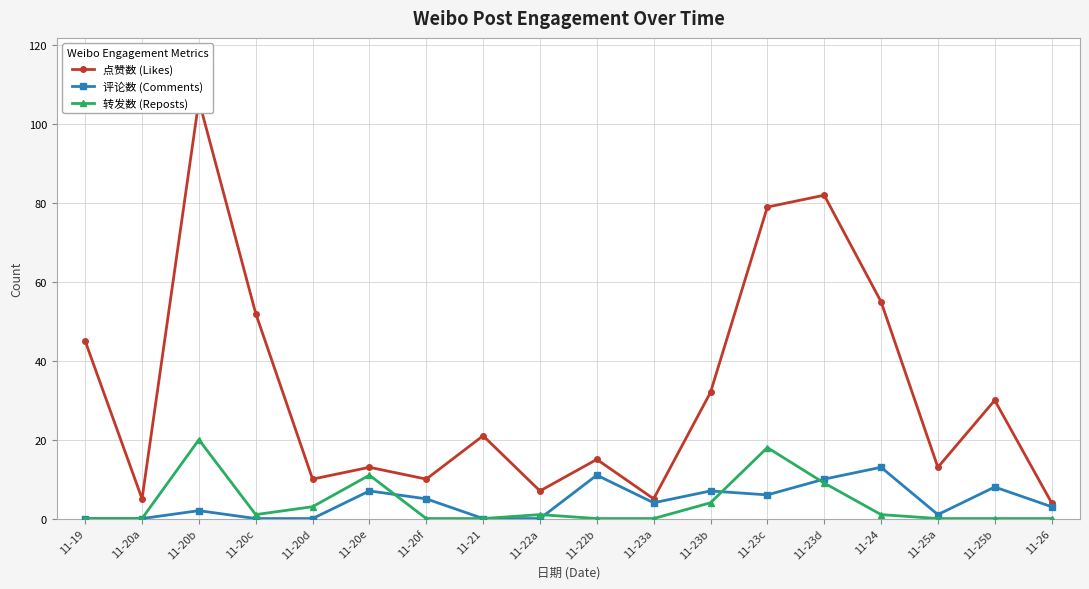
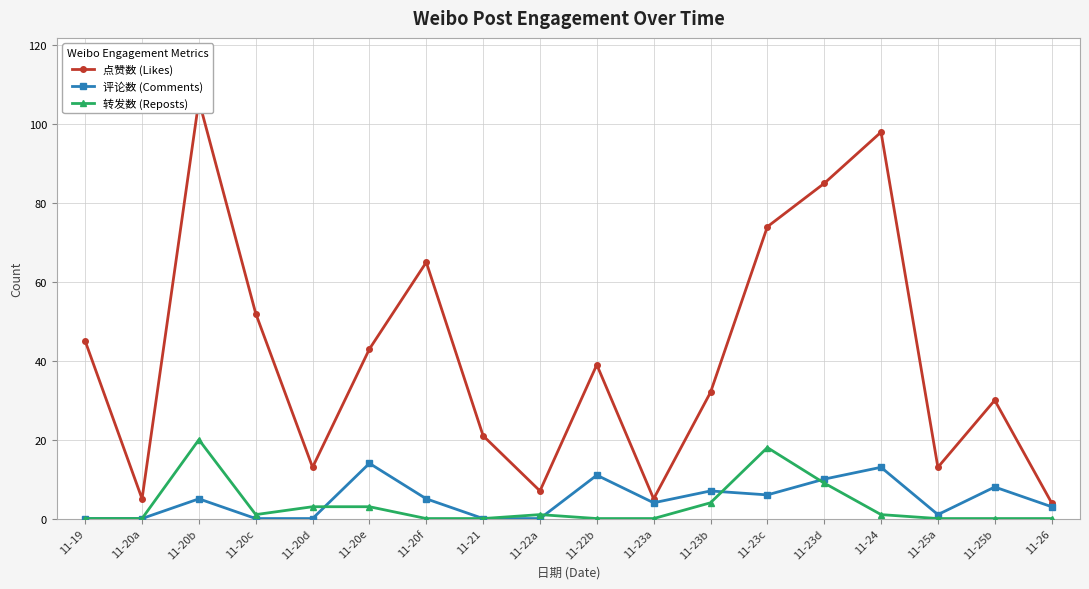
  {
    "点赞数 (Likes)": {
      "11-19": 45,
      "11-20a": 5,
      "11-20c": 52,
-     "11-20d": 10,
-     "11-20e": 13,
-     "11-20f": 10,
+     "11-20d": 13,
+     "11-20e": 43,
+     "11-20f": 65,
      "11-21": 21,
      "11-22a": 7,
-     "11-22b": 15,
+     "11-22b": 39,
      "11-23a": 5,
      "11-23b": 32,
-     "11-23c": 79,
-     "11-23d": 82,
-     "11-24": 55,
+     "11-23c": 74,
+     "11-23d": 85,
+     "11-24": 98,
      "11-25a": 13,
      "11-25b": 30,
      "11-26": 4
    },
    "评论数 (Comments)": {
-     "11-20b": 2,
+     "11-20b": 5,
      "11-20c": 0,
      "11-20d": 0,
-     "11-20e": 7,
+     "11-20e": 14,
      "11-20f": 5,
      "11-22a": 0,
      "11-22b": 11,
      "11-23a": 4,
      "11-23b": 7,
      "11-23c": 6,
      "11-23d": 10,
      "11-24": 13,
      "11-25a": 1,
      "11-25b": 8,
      "11-26": 3
    },
    "转发数 (Reposts)": {
      "11-20b": 20,
      "11-20c": 1,
      "11-20d": 3,
-     "11-20e": 11,
+     "11-20e": 3,
      "11-20f": 0,
      "11-22a": 1,
      "11-22b": 0,
      "11-23a": 0,
      "11-23b": 4,
      "11-23c": 18,
      "11-23d": 9,
      "11-24": 1,
      "11-25a": 0,
      "11-25b": 0,
      "11-26": 0
    }
  }
